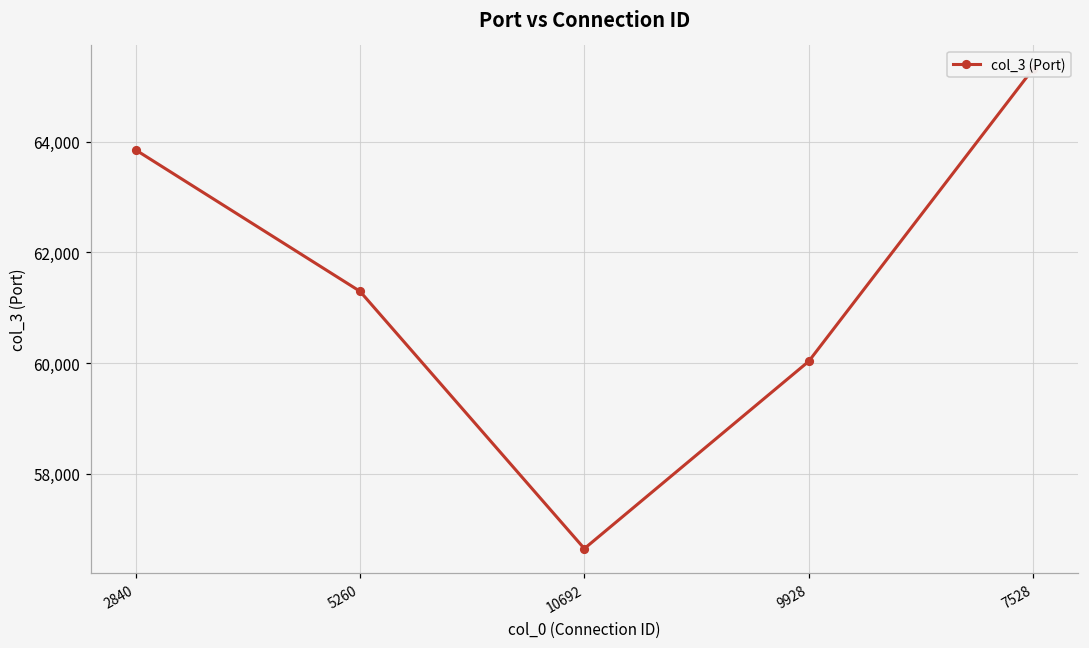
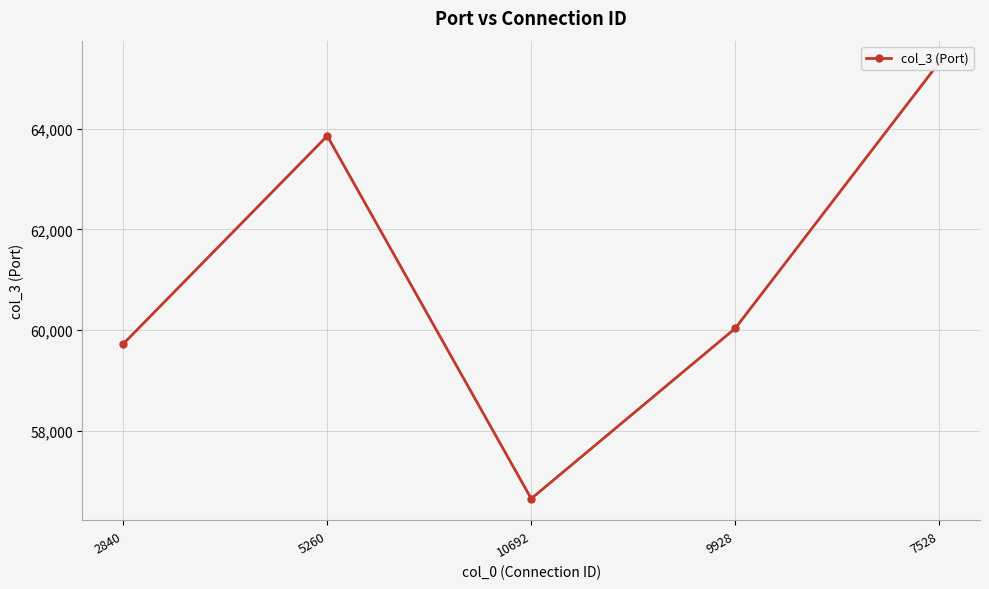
  {
-   "2840": "63,900",
-   "5260": "61,300",
+   "2840": "59,700",
+   "5260": "63,900",
    "10692": "56,700",
    "9928": "60,000"
  }
